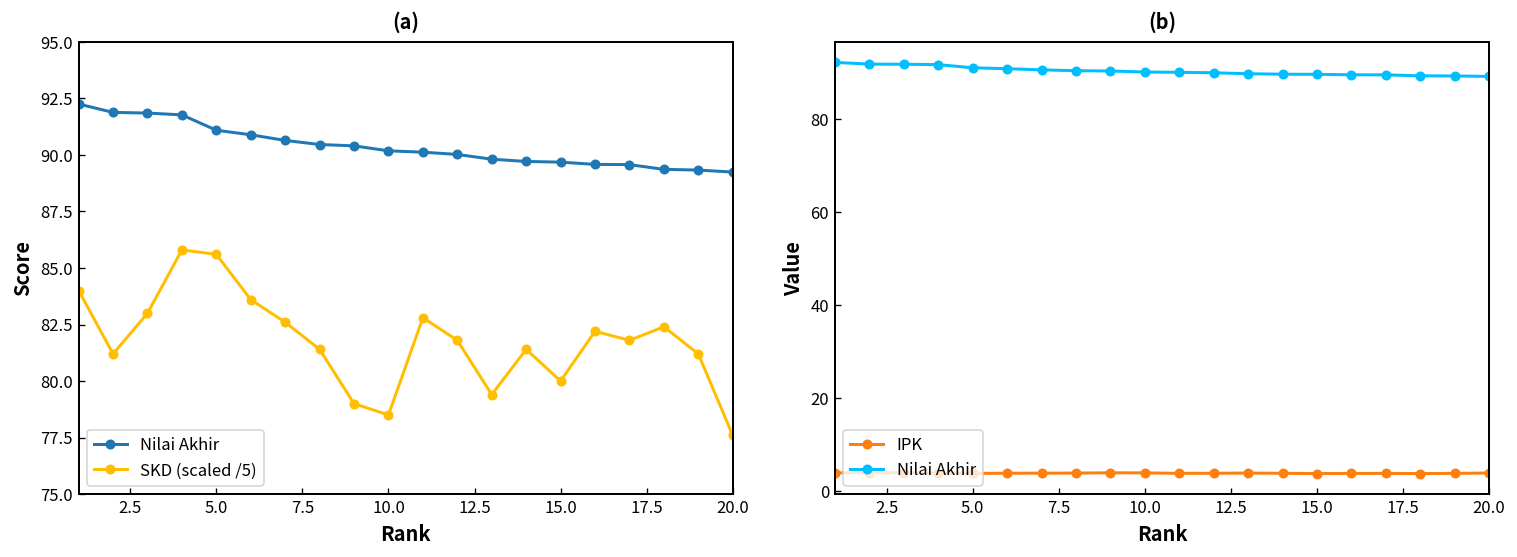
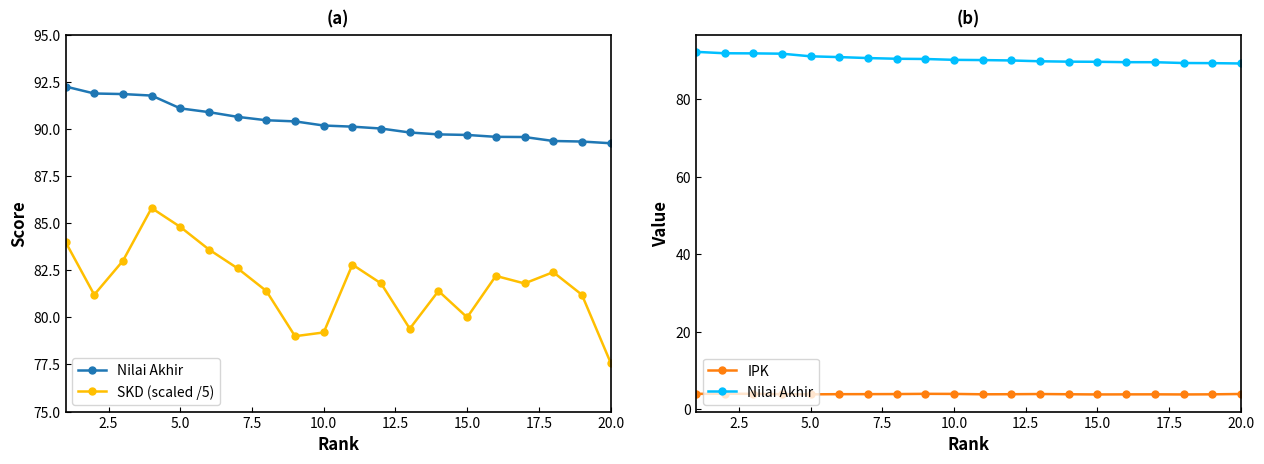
  {
    "(a)": {
      "SKD (scaled /5)": {
-       "5.0": 85.6,
-       "10.0": 78.5,
+       "5.0": 84.8,
+       "10.0": 79.2,
        "15.0": 80.0,
        "20.0": 77.6
      }
    },
    "(b)": {
      "IPK": {
        "10.0": 4,
        "15.0": 4,
        "20.0": 4
      },
      "Nilai Akhir": {
        "5.0": 91,
        "10.0": 90,
        "15.0": 90,
        "20.0": 89
      }
    }
  }
